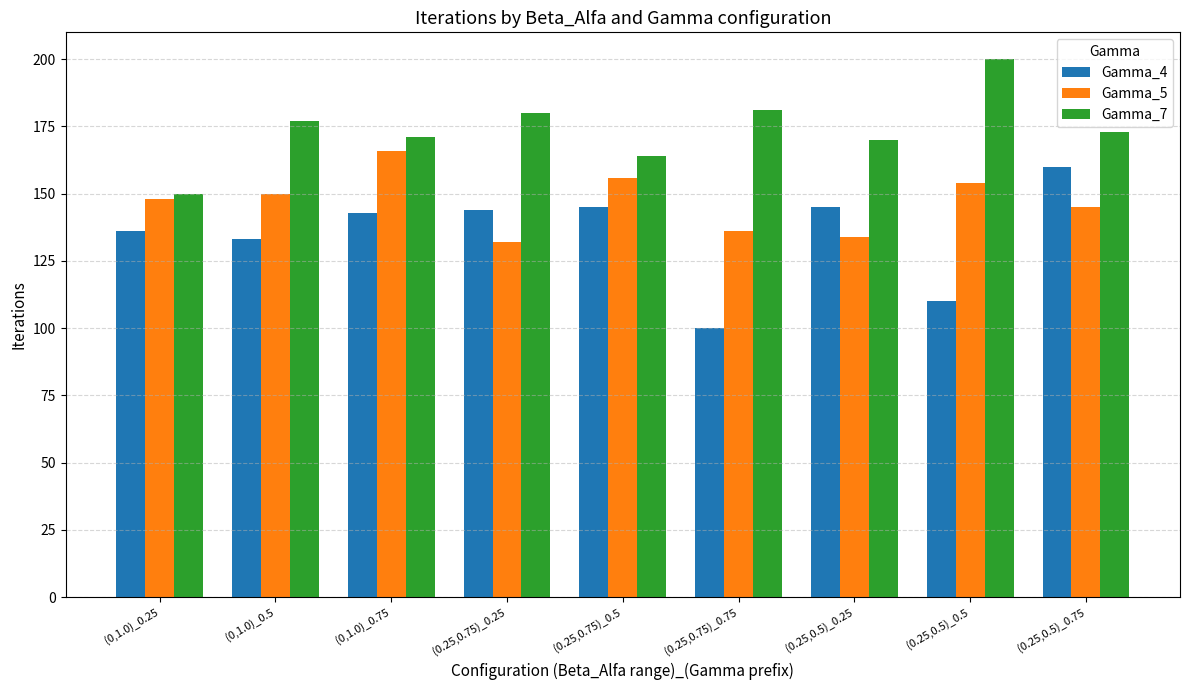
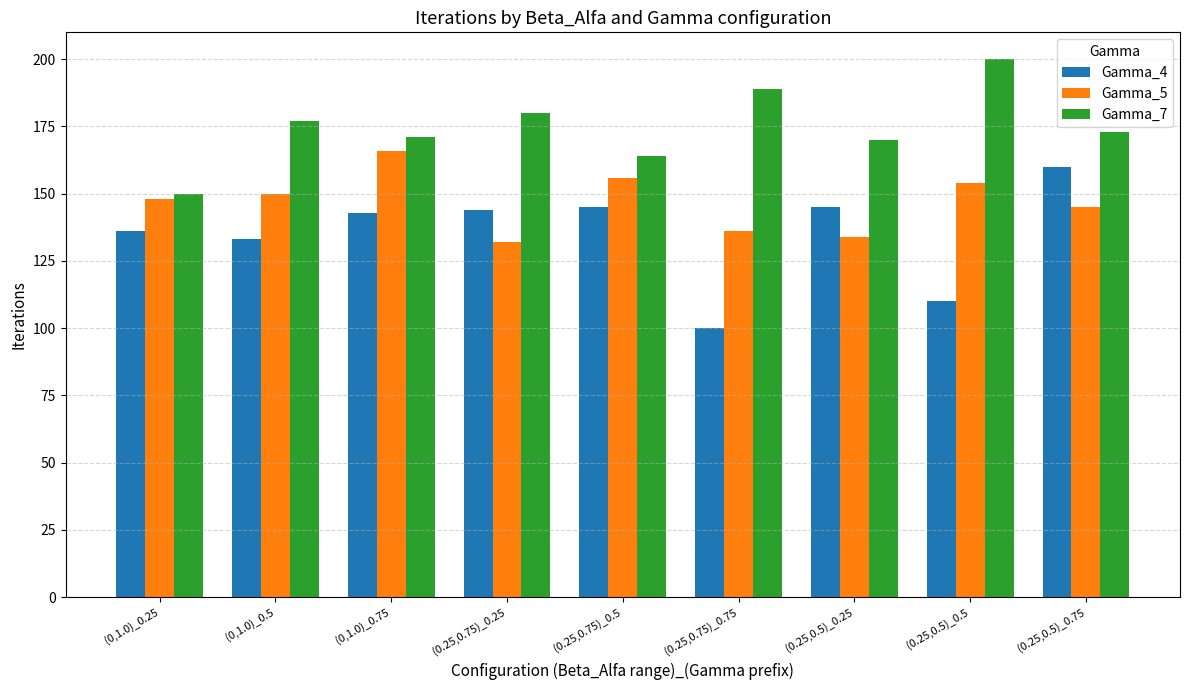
  {
    "Gamma_4": {
      "(0,1.0)_0.25": 136,
      "(0,1.0)_0.5": 133,
      "(0,1.0)_0.75": 143,
      "(0.25,0.75)_0.25": 144,
      "(0.25,0.75)_0.5": 145,
      "(0.25,0.75)_0.75": 100,
      "(0.25,0.5)_0.25": 145,
      "(0.25,0.5)_0.5": 110,
      "(0.25,0.5)_0.75": 160
    },
    "Gamma_5": {
      "(0,1.0)_0.25": 148,
      "(0,1.0)_0.5": 150,
      "(0,1.0)_0.75": 166,
      "(0.25,0.75)_0.25": 132,
      "(0.25,0.75)_0.5": 156,
      "(0.25,0.75)_0.75": 136,
      "(0.25,0.5)_0.25": 134,
      "(0.25,0.5)_0.5": 154,
      "(0.25,0.5)_0.75": 145
    },
    "Gamma_7": {
      "(0,1.0)_0.25": 150,
      "(0,1.0)_0.5": 177,
      "(0,1.0)_0.75": 171,
      "(0.25,0.75)_0.25": 180,
      "(0.25,0.75)_0.5": 164,
-     "(0.25,0.75)_0.75": 181,
+     "(0.25,0.75)_0.75": 189,
      "(0.25,0.5)_0.25": 170,
      "(0.25,0.5)_0.5": 200,
      "(0.25,0.5)_0.75": 173
    }
  }
